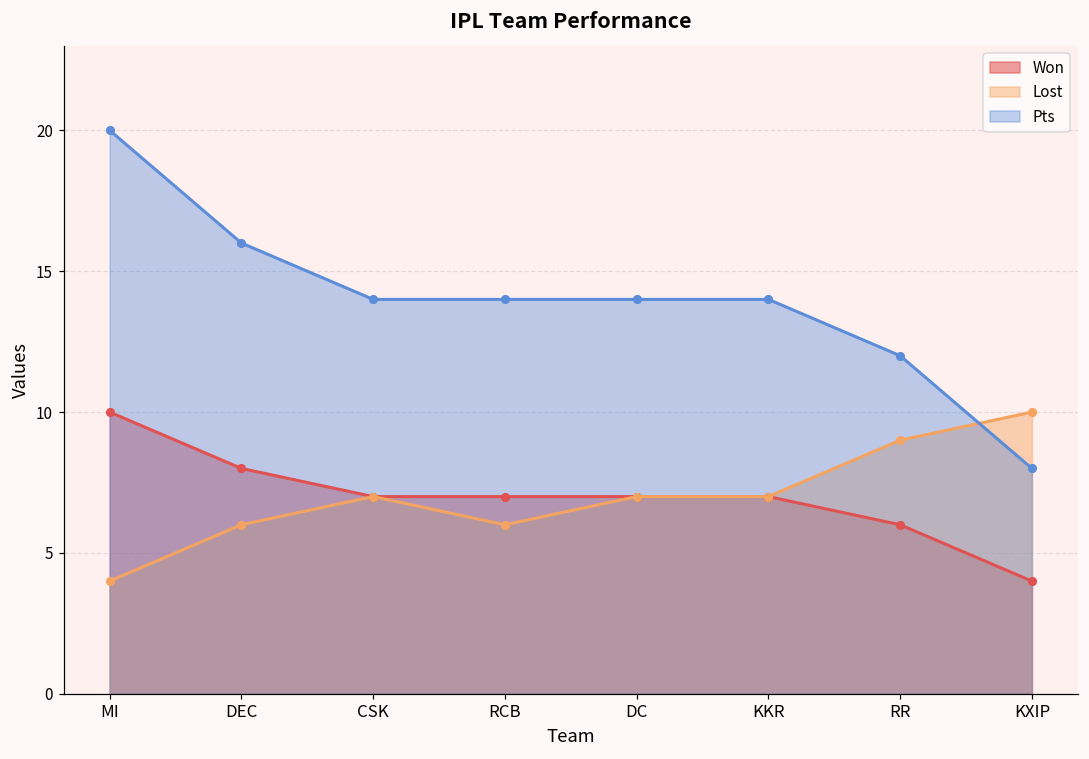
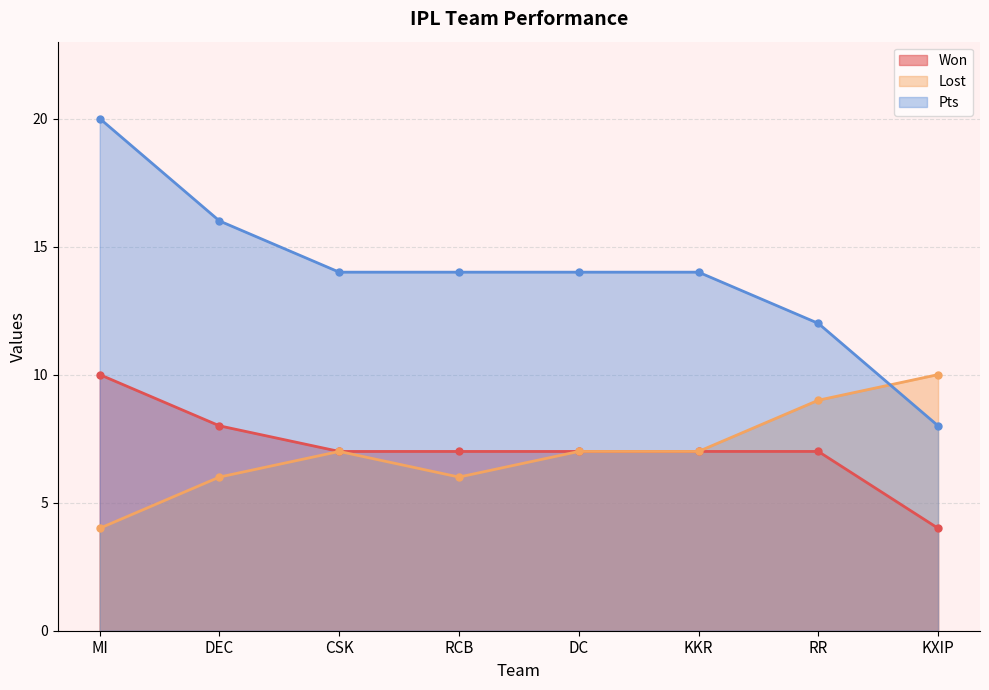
  {
    "Won": {
      "MI": 10,
      "DEC": 8,
      "RCB": 7,
-     "RR": 6,
+     "RR": 7,
      "KXIP": 4
    },
    "Lost": {
      "MI": 4,
      "DEC": 6,
      "RCB": 6,
      "RR": 9,
      "KXIP": 10
    },
    "Pts": {
      "MI": 20,
      "DEC": 16,
      "CSK": 14,
      "RCB": 14,
      "DC": 14,
      "KKR": 14,
      "RR": 12,
      "KXIP": 8
    }
  }
